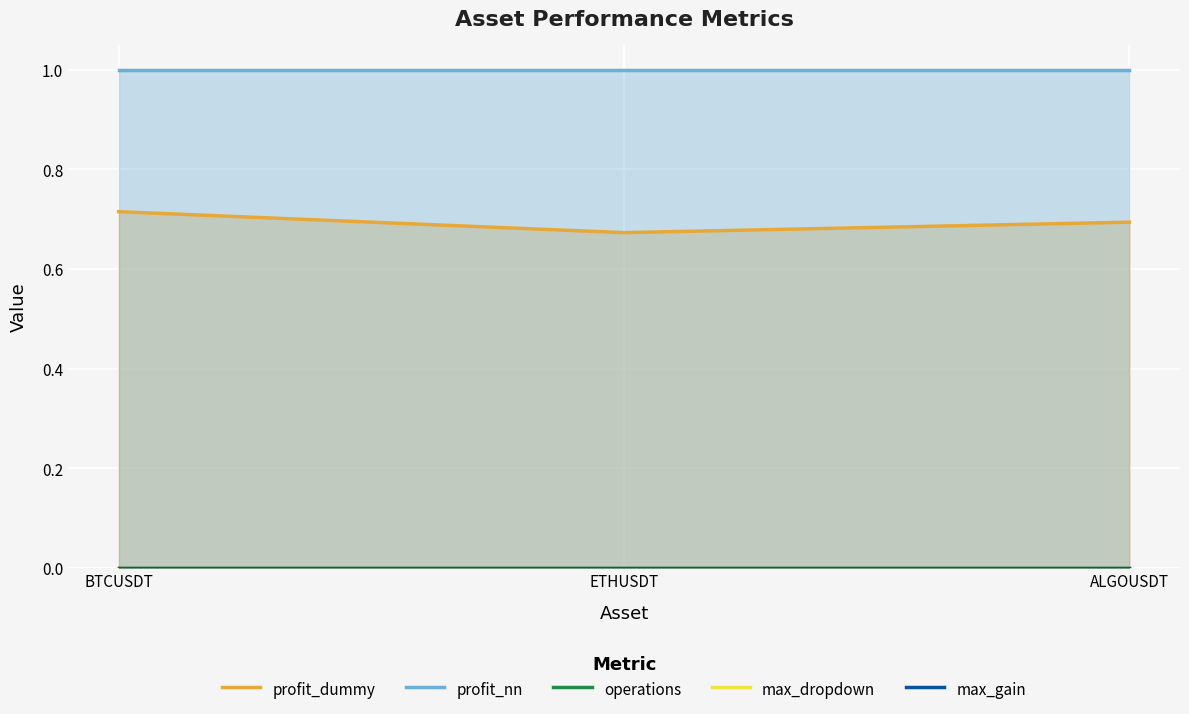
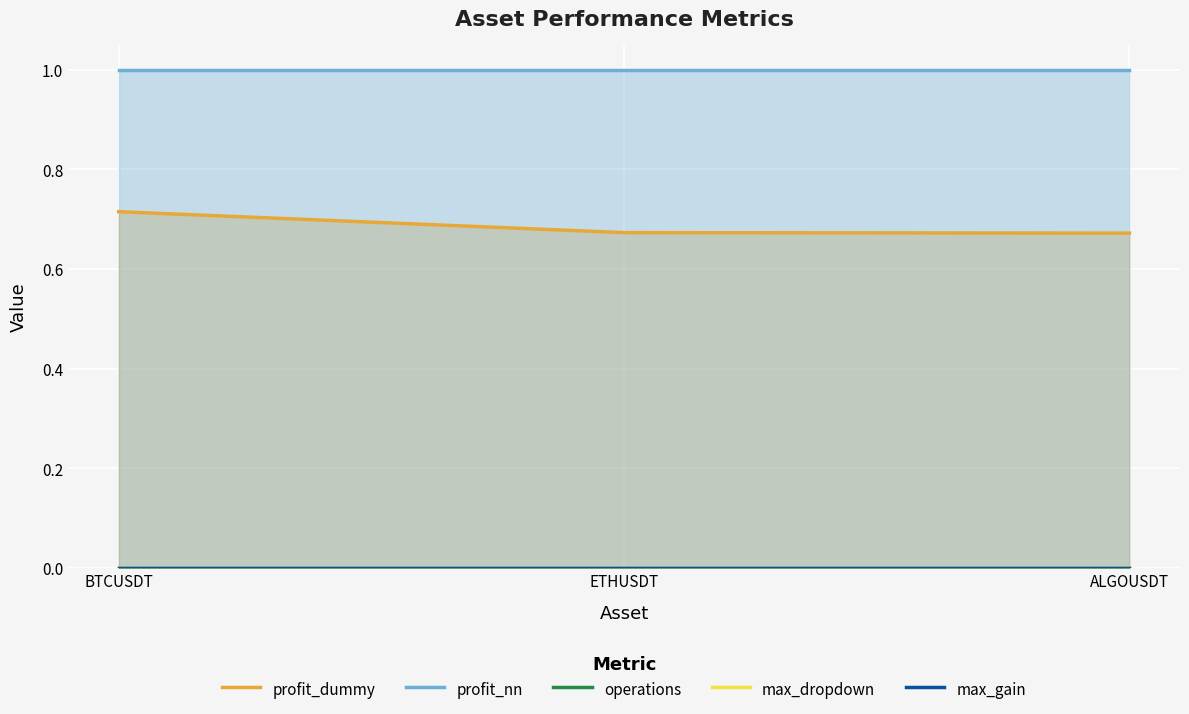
  {
    "profit_dummy": {
      "BTCUSDT": 0.72,
      "ETHUSDT": 0.67,
-     "ALGOUSDT": 0.69
+     "ALGOUSDT": 0.67
    },
    "profit_nn": {
      "BTCUSDT": 1.00,
      "ETHUSDT": 1.00,
      "ALGOUSDT": 1.00
    },
    "max_gain": {
      "BTCUSDT": 0.00,
      "ETHUSDT": 0.00,
      "ALGOUSDT": 0.00
    }
  }
